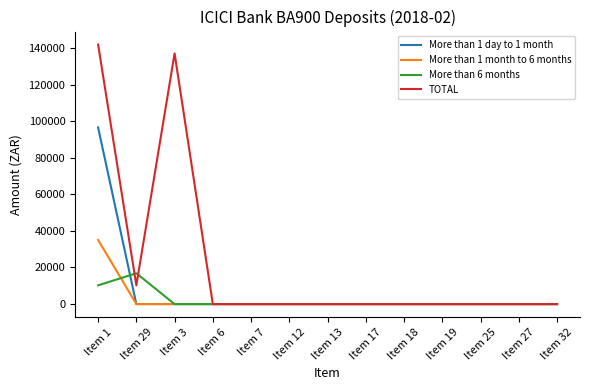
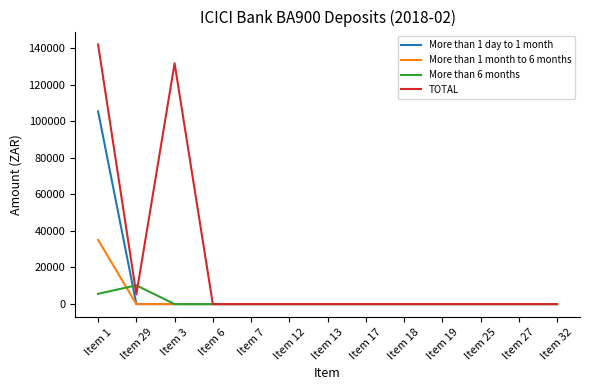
  {
    "More than 1 day to 1 month": {
-     "Item 1": 97000
+     "Item 1": 105000
    },
    "More than 1 month to 6 months": {
      "Item 1": 35000
    },
    "More than 6 months": {
-     "Item 1": 10000,
-     "Item 29": 17000
+     "Item 1": 6000,
+     "Item 29": 10000
    },
    "TOTAL": {
      "Item 1": 142000,
-     "Item 29": 10000,
-     "Item 3": 137000
+     "Item 29": 5000,
+     "Item 3": 132000
    }
  }
